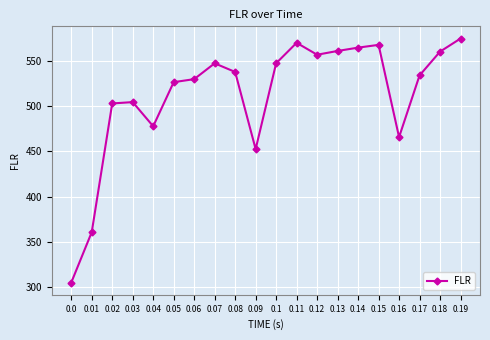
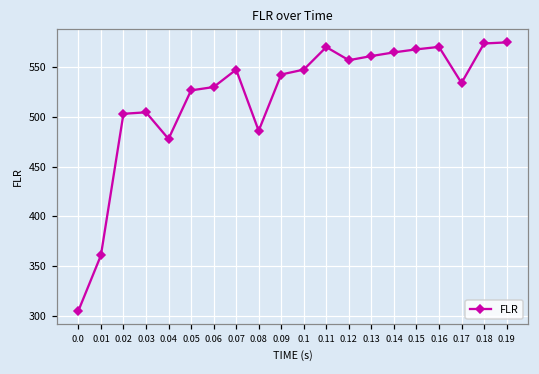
  {
    "0.0": 300,
    "0.01": 360,
    "0.02": 500,
    "0.03": 500,
    "0.04": 480,
    "0.05": 530,
    "0.06": 530,
    "0.07": 550,
-   "0.08": 540,
-   "0.09": 450,
+   "0.08": 490,
+   "0.09": 540,
    "0.1": 550,
    "0.11": 570,
    "0.12": 560,
    "0.13": 560,
    "0.14": 560,
    "0.15": 570,
-   "0.16": 470,
+   "0.16": 570,
    "0.17": 530,
-   "0.18": 560,
+   "0.18": 570,
    "0.19": 570
  }
